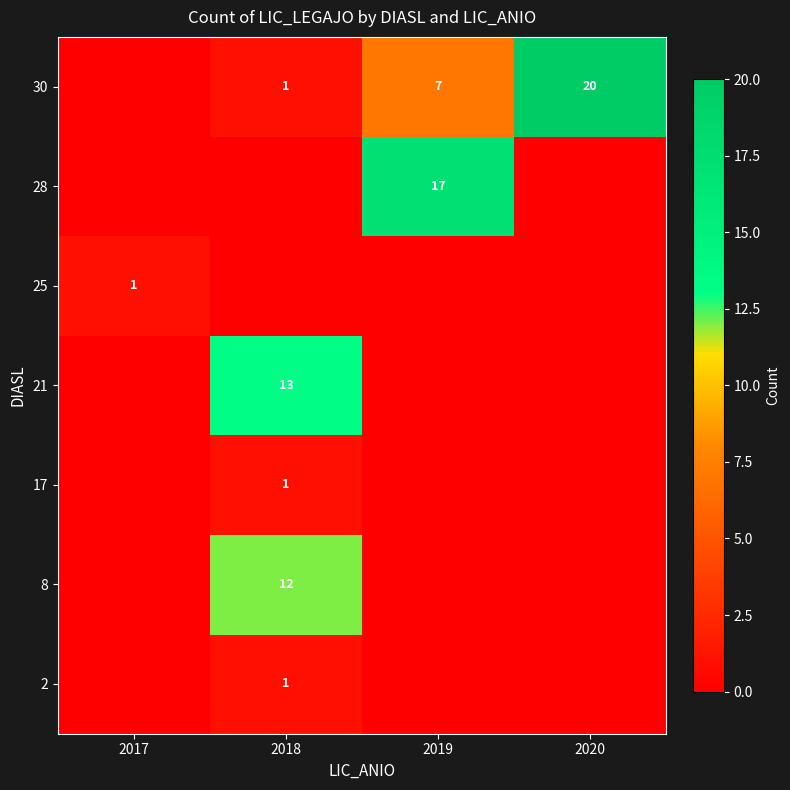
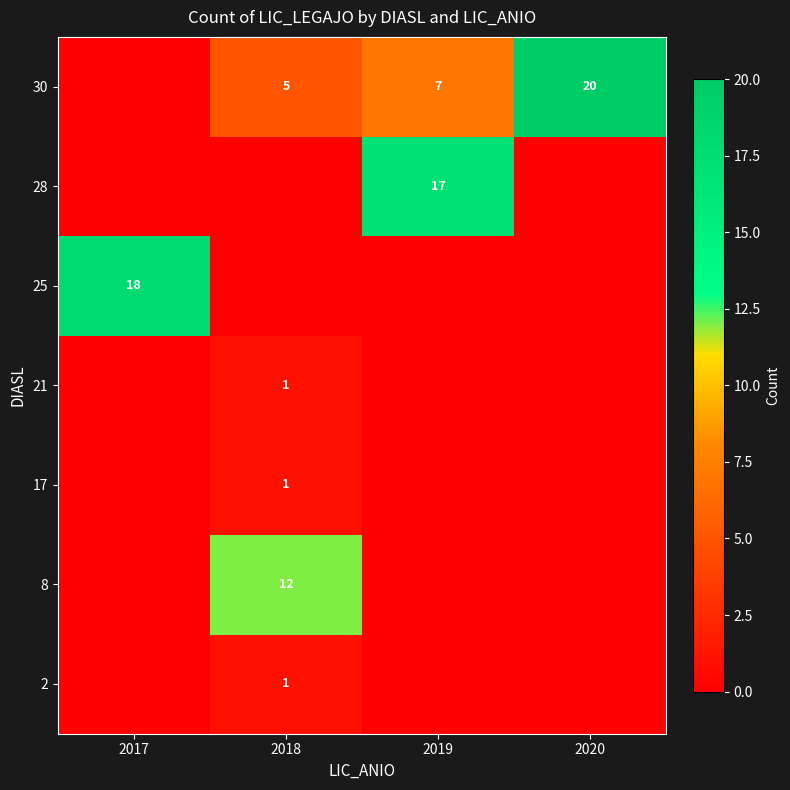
  {
    "30": {
-     "2018": 1,
+     "2018": 5,
      "2019": 7,
      "2020": 20
    },
    "28": {
      "2019": 17
    },
    "25": {
-     "2017": 1
+     "2017": 18
    },
    "21": {
-     "2018": 13
+     "2018": 1
    },
    "17": {
      "2018": 1
    },
    "8": {
      "2018": 12
    },
    "2": {
      "2018": 1
    }
  }
